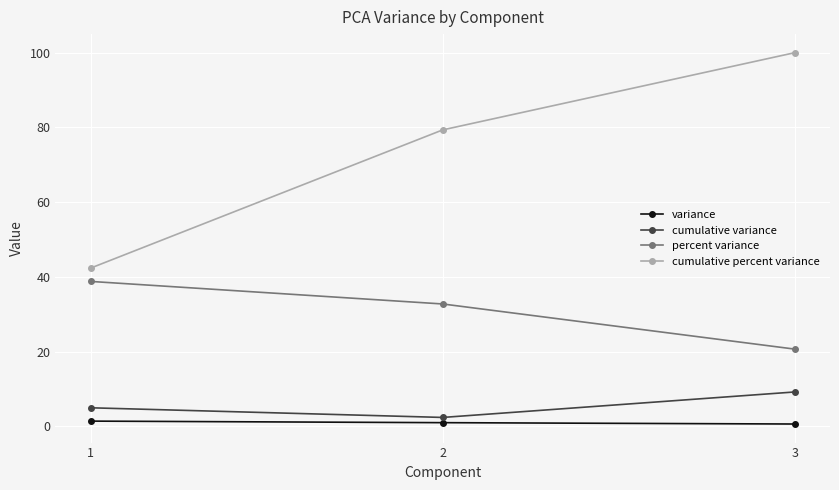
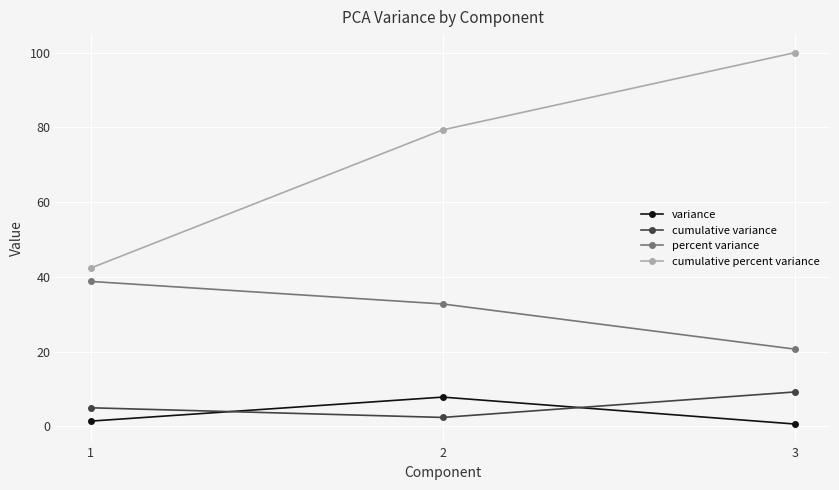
  {
    "variance": {
      "1": 1,
-     "2": 1,
+     "2": 8,
      "3": 1
    },
    "cumulative variance": {
      "1": 5,
      "2": 2,
      "3": 9
    },
    "percent variance": {
      "1": 39,
      "2": 33,
      "3": 21
    },
    "cumulative percent variance": {
      "1": 42,
      "2": 79,
      "3": 100
    }
  }
